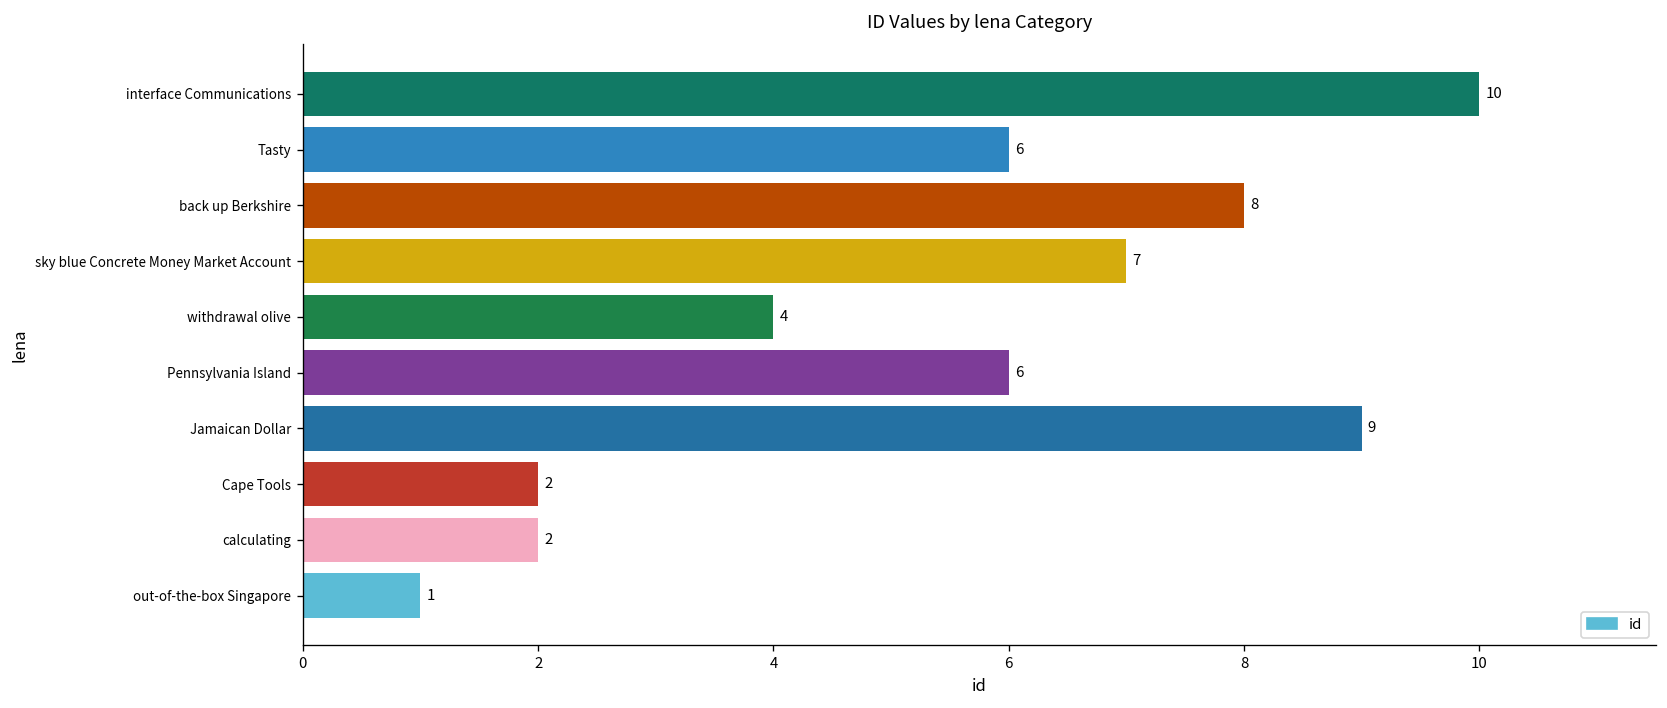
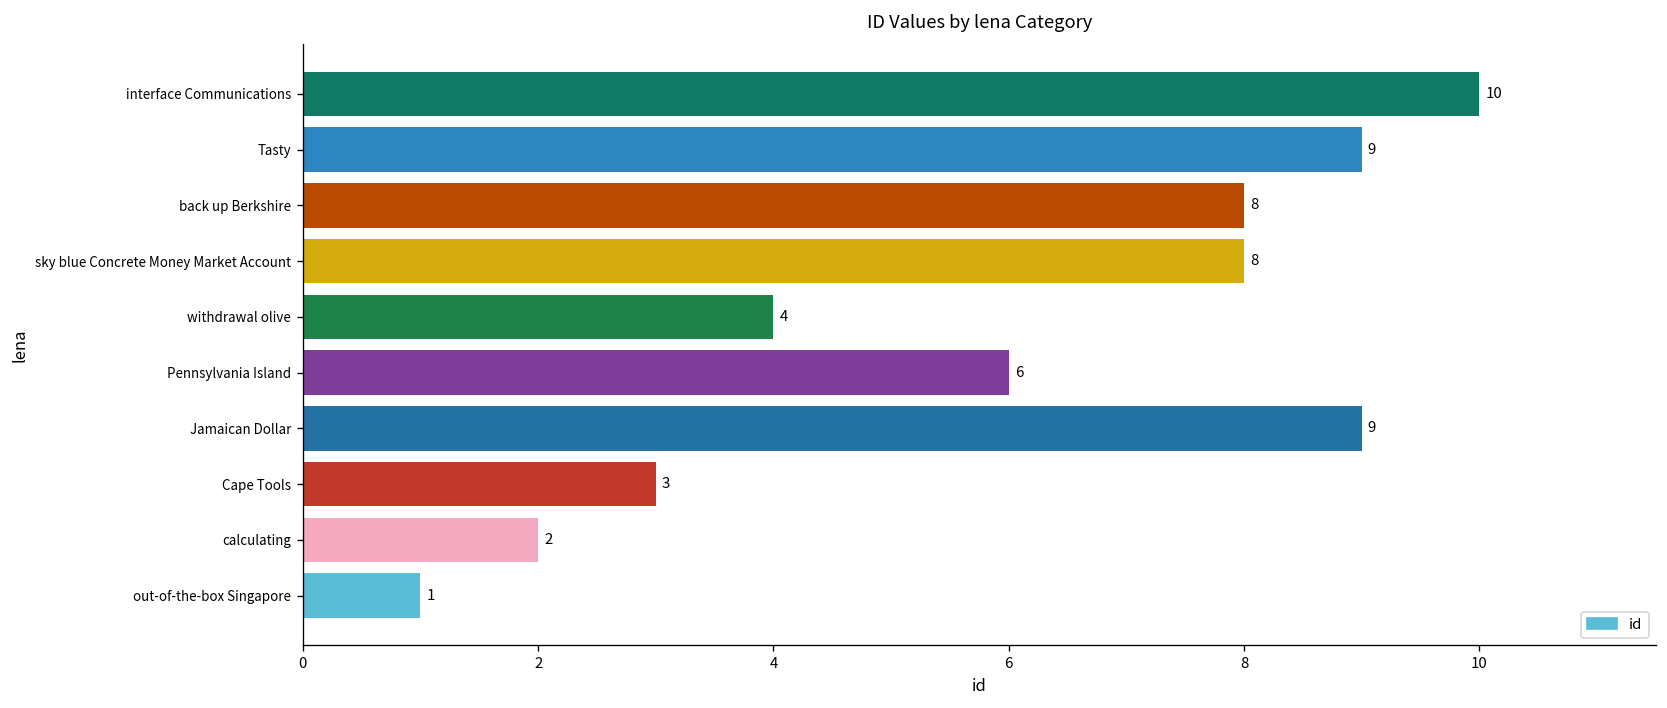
  {
    "interface Communications": 10,
-   "Tasty": 6,
+   "Tasty": 9,
    "back up Berkshire": 8,
-   "sky blue Concrete Money Market Account": 7,
+   "sky blue Concrete Money Market Account": 8,
    "withdrawal olive": 4,
    "Pennsylvania Island": 6,
    "Jamaican Dollar": 9,
-   "Cape Tools": 2,
+   "Cape Tools": 3,
    "calculating": 2,
    "out-of-the-box Singapore": 1
  }
